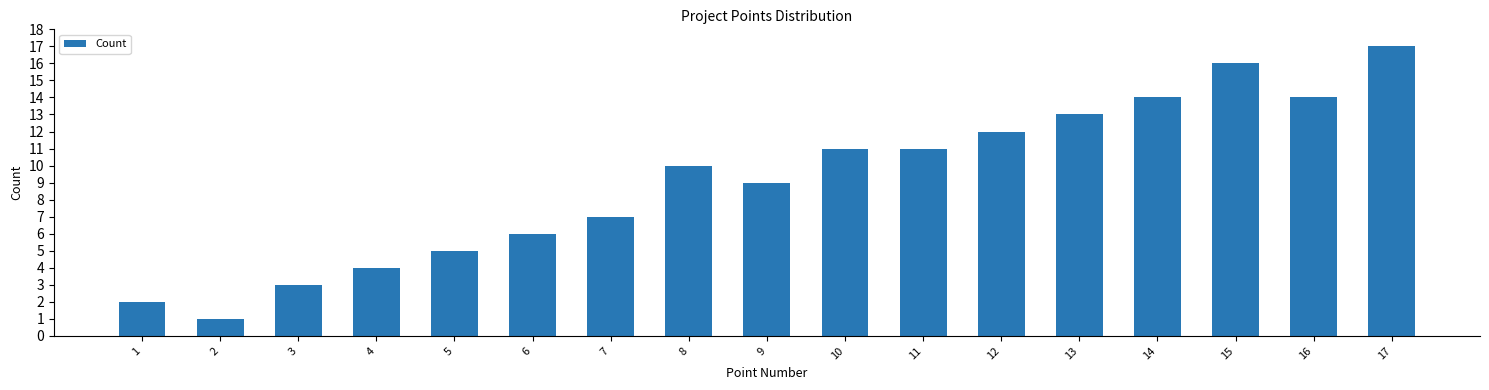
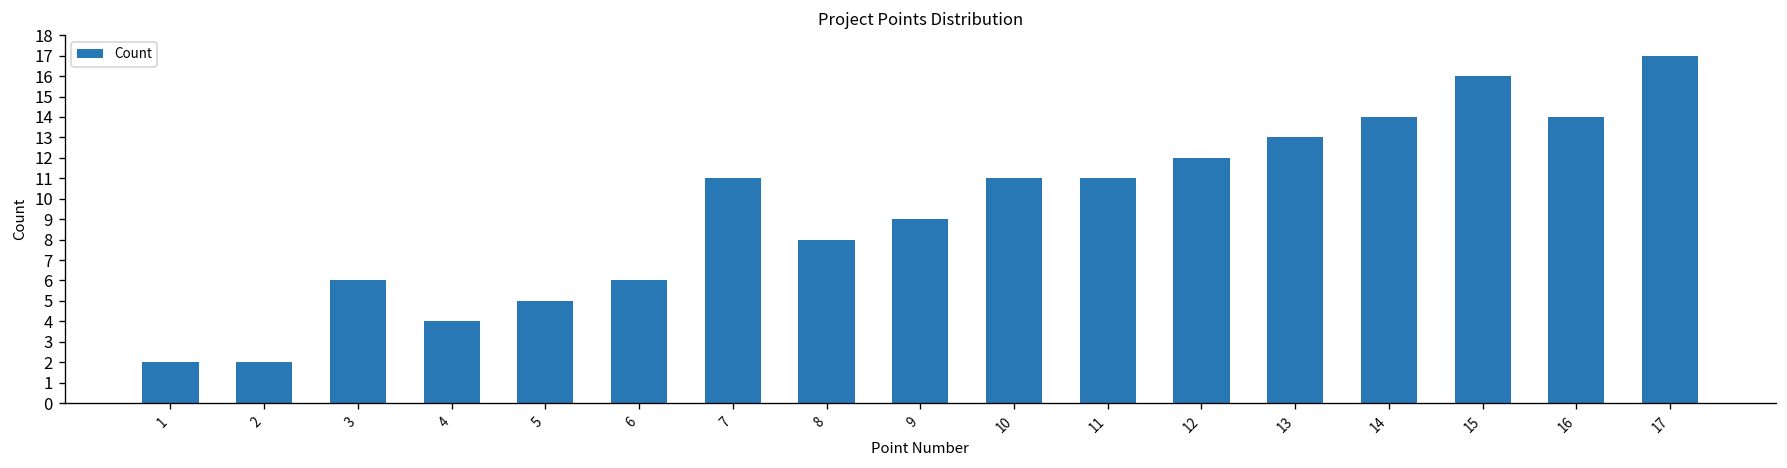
  {
    "1": 2,
-   "2": 1,
-   "3": 3,
+   "2": 2,
+   "3": 6,
    "4": 4,
    "5": 5,
    "6": 6,
-   "7": 7,
-   "8": 10,
+   "7": 11,
+   "8": 8,
    "9": 9,
    "10": 11,
    "11": 11,
    "12": 12,
    "13": 13,
    "14": 14,
    "15": 16,
    "16": 14,
    "17": 17
  }
